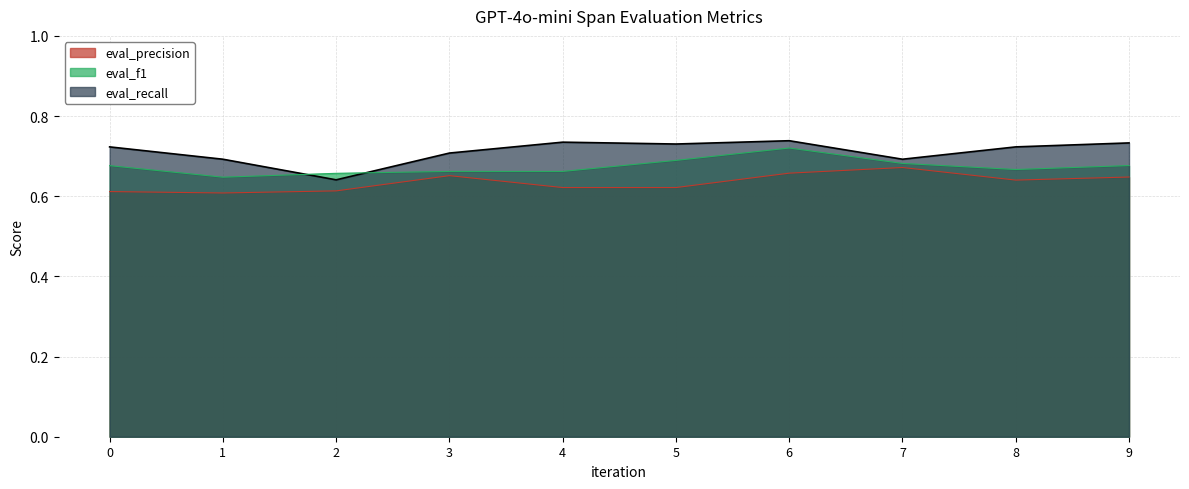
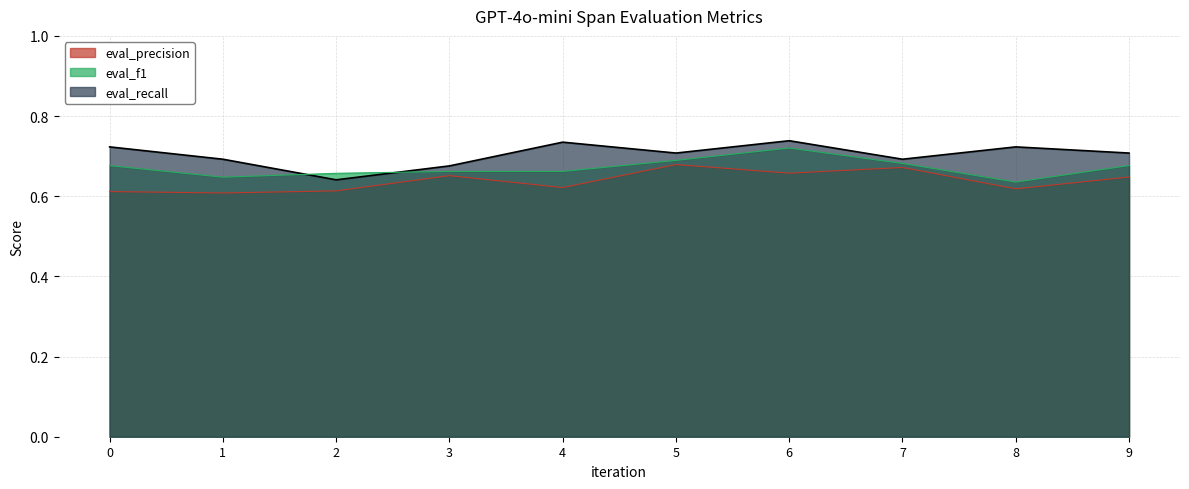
  {
    "eval_precision": {
      "0": 0.61,
      "1": 0.61,
      "2": 0.61,
      "3": 0.65,
      "4": 0.62,
-     "5": 0.62,
+     "5": 0.68,
      "6": 0.66,
      "7": 0.67,
-     "8": 0.64,
+     "8": 0.62,
      "9": 0.65
    },
    "eval_f1": {
      "0": 0.68,
      "1": 0.65,
      "2": 0.66,
      "3": 0.66,
      "4": 0.66,
      "5": 0.69,
      "6": 0.72,
      "7": 0.68,
-     "8": 0.67,
+     "8": 0.64,
      "9": 0.68
    },
    "eval_recall": {
      "0": 0.72,
      "1": 0.69,
      "2": 0.64,
-     "3": 0.71,
+     "3": 0.68,
      "4": 0.73,
-     "5": 0.73,
+     "5": 0.71,
      "6": 0.74,
      "7": 0.69,
      "8": 0.72,
-     "9": 0.73
+     "9": 0.71
    }
  }
